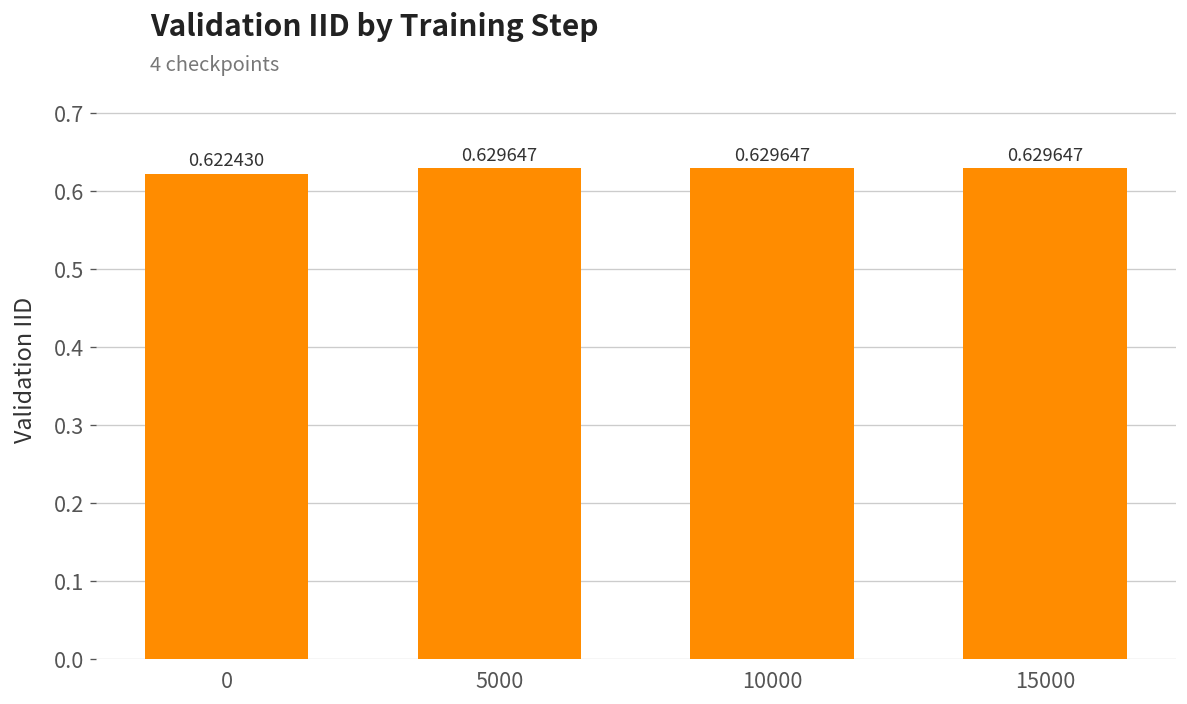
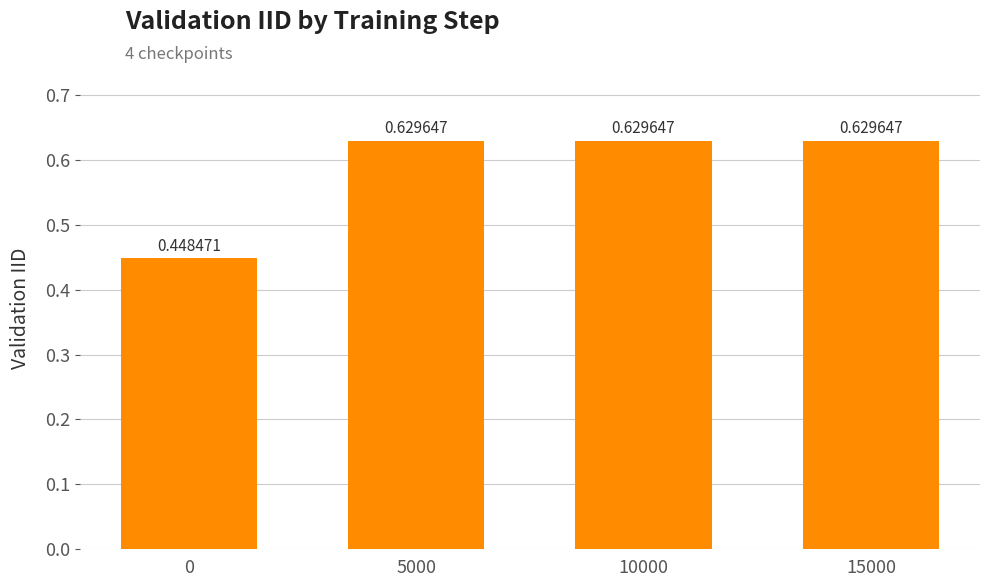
  {
-   "0": 0.622430,
+   "0": 0.448471,
    "5000": 0.629647,
    "10000": 0.629647,
    "15000": 0.629647
  }
